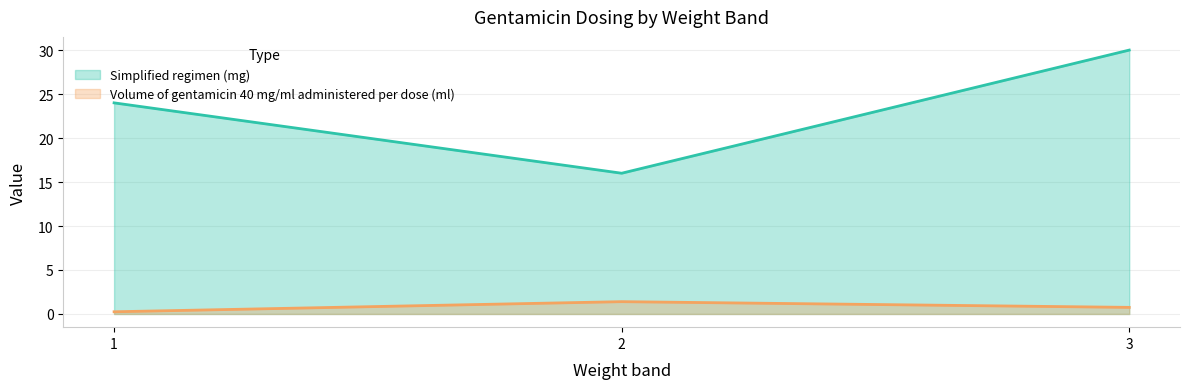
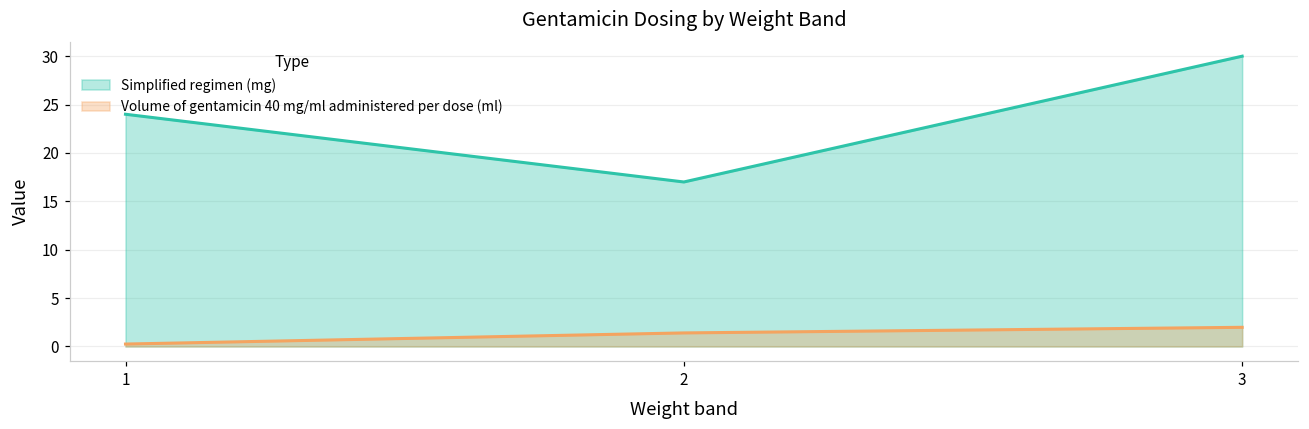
  {
    "Simplified regimen (mg)": {
      "1": 24,
-     "2": 16,
+     "2": 17,
      "3": 30
    },
    "Volume of gentamicin 40 mg/ml administered per dose (ml)": {
      "1": 0,
      "2": 1,
-     "3": 1
+     "3": 2
    }
  }
